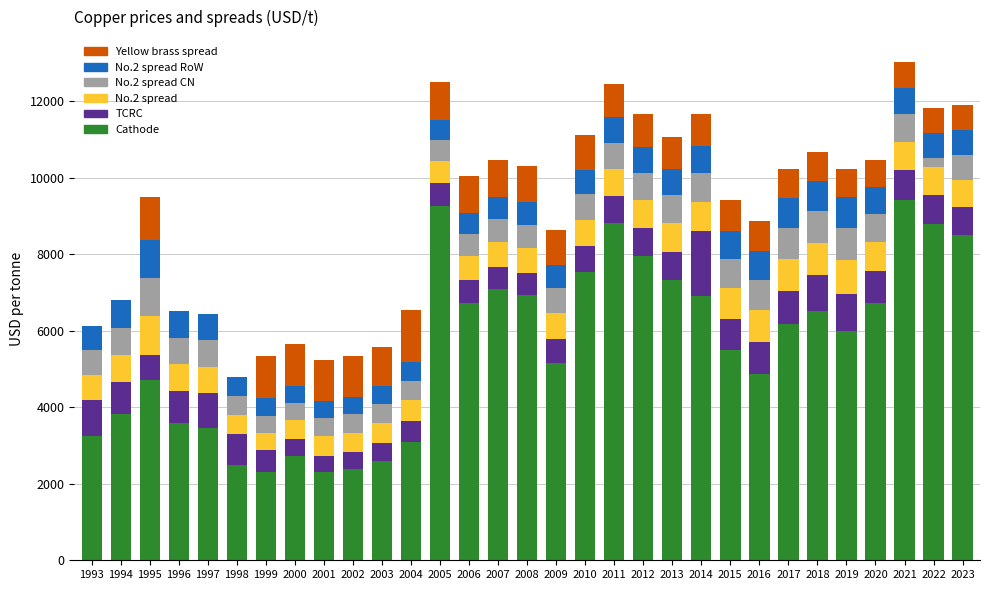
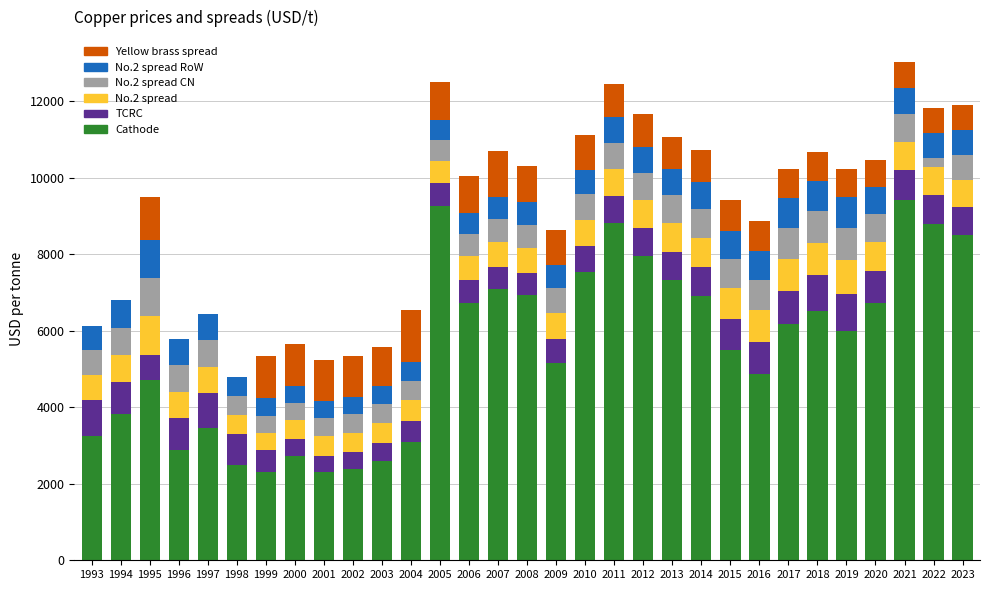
  {
    "Cathode": {
      "1993": 3200,
      "1994": 3800,
      "1995": 4700,
-     "1996": 3600,
+     "1996": 2900,
      "1997": 3500,
      "1998": 2500,
      "1999": 2300,
      "2000": 2700,
      "2001": 2300,
      "2002": 2400,
      "2003": 2600,
      "2004": 3100,
      "2005": 9300,
      "2006": 6700,
      "2007": 7100,
      "2008": 7000,
      "2009": 5200,
      "2010": 7600,
      "2011": 8800,
      "2012": 8000,
      "2013": 7300,
      "2014": 6900,
      "2015": 5500,
      "2016": 4900,
      "2017": 6200,
      "2018": 6500,
      "2019": 6000,
      "2020": 6700,
      "2021": 9400,
      "2022": 8800,
      "2023": 8500
    },
    "TCRC": {
      "1993": 1000,
      "1994": 800,
      "1995": 700,
      "1996": 800,
      "1997": 900,
      "1998": 800,
      "1999": 600,
      "2000": 500,
      "2001": 400,
      "2002": 400,
      "2003": 500,
      "2004": 500,
      "2005": 600,
      "2006": 600,
      "2007": 600,
      "2008": 600,
      "2009": 600,
      "2010": 700,
      "2011": 700,
      "2012": 700,
      "2013": 700,
-     "2014": 1700,
+     "2014": 800,
      "2015": 800,
      "2016": 900,
      "2017": 900,
      "2018": 900,
      "2019": 1000,
      "2020": 800,
      "2021": 800,
      "2022": 800,
      "2023": 700
    },
    "No.2 spread": {
      "1993": 600,
      "1994": 700,
      "1995": 1000,
      "1996": 700,
      "1997": 700,
      "1998": 500,
      "1999": 500,
      "2000": 500,
      "2001": 500,
      "2002": 500,
      "2003": 500,
      "2004": 600,
      "2005": 600,
      "2006": 600,
      "2007": 600,
      "2008": 700,
      "2009": 700,
      "2010": 700,
      "2011": 700,
      "2012": 700,
      "2013": 800,
      "2014": 800,
      "2015": 800,
      "2016": 800,
      "2017": 800,
      "2018": 900,
      "2019": 900,
      "2020": 800,
      "2021": 700,
      "2022": 700,
      "2023": 700
    },
    "No.2 spread CN": {
      "1993": 600,
      "1994": 700,
      "1995": 1000,
      "1996": 700,
      "1997": 700,
      "1998": 500,
      "1999": 500,
      "2000": 500,
      "2001": 500,
      "2002": 500,
      "2003": 500,
      "2004": 500,
      "2005": 500,
      "2006": 600,
      "2007": 600,
      "2008": 600,
      "2009": 600,
      "2010": 700,
      "2011": 700,
      "2012": 700,
      "2013": 700,
      "2014": 700,
      "2015": 800,
      "2016": 800,
      "2017": 800,
      "2018": 800,
      "2019": 800,
      "2020": 700,
      "2021": 700,
      "2022": 200,
      "2023": 700
    },
    "No.2 spread RoW": {
      "1993": 600,
      "1994": 700,
      "1995": 1000,
      "1996": 700,
      "1997": 700,
      "1998": 500,
      "1999": 500,
      "2000": 400,
      "2001": 500,
      "2002": 500,
      "2003": 500,
      "2004": 500,
      "2005": 500,
      "2006": 600,
      "2007": 600,
      "2008": 600,
      "2009": 600,
      "2010": 600,
      "2011": 700,
      "2012": 700,
      "2013": 700,
      "2014": 700,
      "2015": 700,
      "2016": 800,
      "2017": 800,
      "2018": 800,
      "2019": 800,
      "2020": 700,
      "2021": 700,
      "2022": 700,
      "2023": 700
    },
    "Yellow brass spread": {
      "1993": 0,
      "1994": 0,
      "1995": 1100,
      "1996": 0,
      "1997": 0,
      "1998": 0,
      "1999": 1100,
      "2000": 1100,
      "2001": 1100,
      "2002": 1100,
      "2003": 1000,
      "2004": 1400,
      "2005": 1000,
      "2006": 1000,
-     "2007": 1000,
+     "2007": 1200,
      "2008": 900,
      "2009": 900,
      "2010": 900,
      "2011": 900,
      "2012": 900,
      "2013": 800,
      "2014": 800,
      "2015": 800,
      "2016": 800,
      "2017": 800,
      "2018": 700,
      "2019": 700,
      "2020": 700,
      "2021": 700,
      "2022": 700,
      "2023": 600
    }
  }
